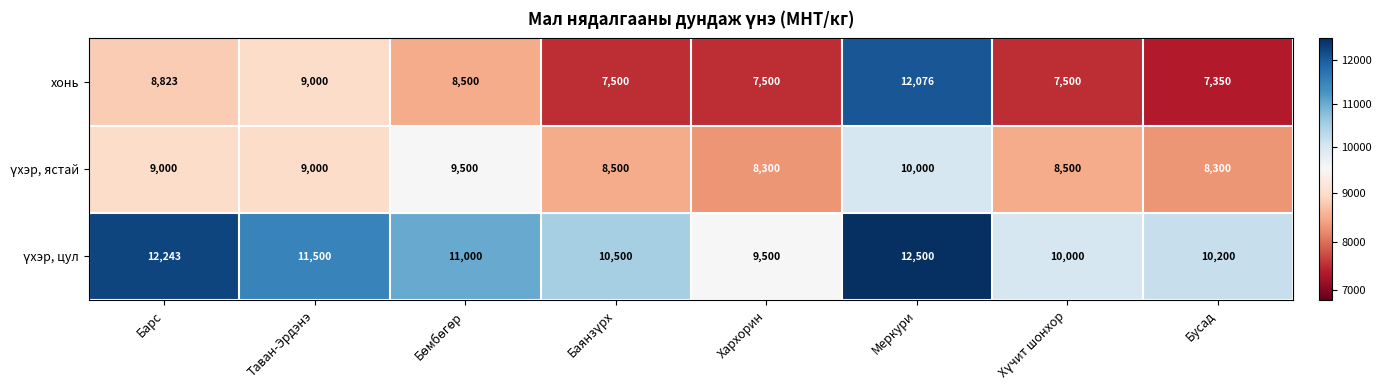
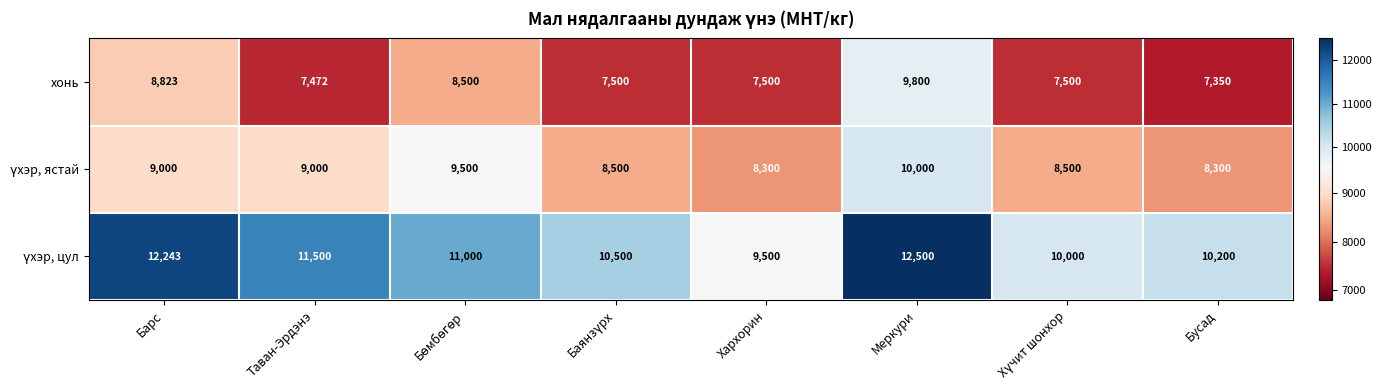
  {
    "хонь": {
      "Барс": "8,823",
-     "Таван-Эрдэнэ": "9,000",
+     "Таван-Эрдэнэ": "7,472",
      "Бөмбөгөр": "8,500",
      "Баянзүрх": "7,500",
      "Хархорин": "7,500",
-     "Меркури": "12,076",
+     "Меркури": "9,800",
      "Хүчит шонхор": "7,500",
      "Бусад": "7,350"
    },
    "үхэр, ястай": {
      "Барс": "9,000",
      "Таван-Эрдэнэ": "9,000",
      "Бөмбөгөр": "9,500",
      "Баянзүрх": "8,500",
      "Хархорин": "8,300",
      "Меркури": "10,000",
      "Хүчит шонхор": "8,500",
      "Бусад": "8,300"
    },
    "үхэр, цул": {
      "Барс": "12,243",
      "Таван-Эрдэнэ": "11,500",
      "Бөмбөгөр": "11,000",
      "Баянзүрх": "10,500",
      "Хархорин": "9,500",
      "Меркури": "12,500",
      "Хүчит шонхор": "10,000",
      "Бусад": "10,200"
    }
  }
